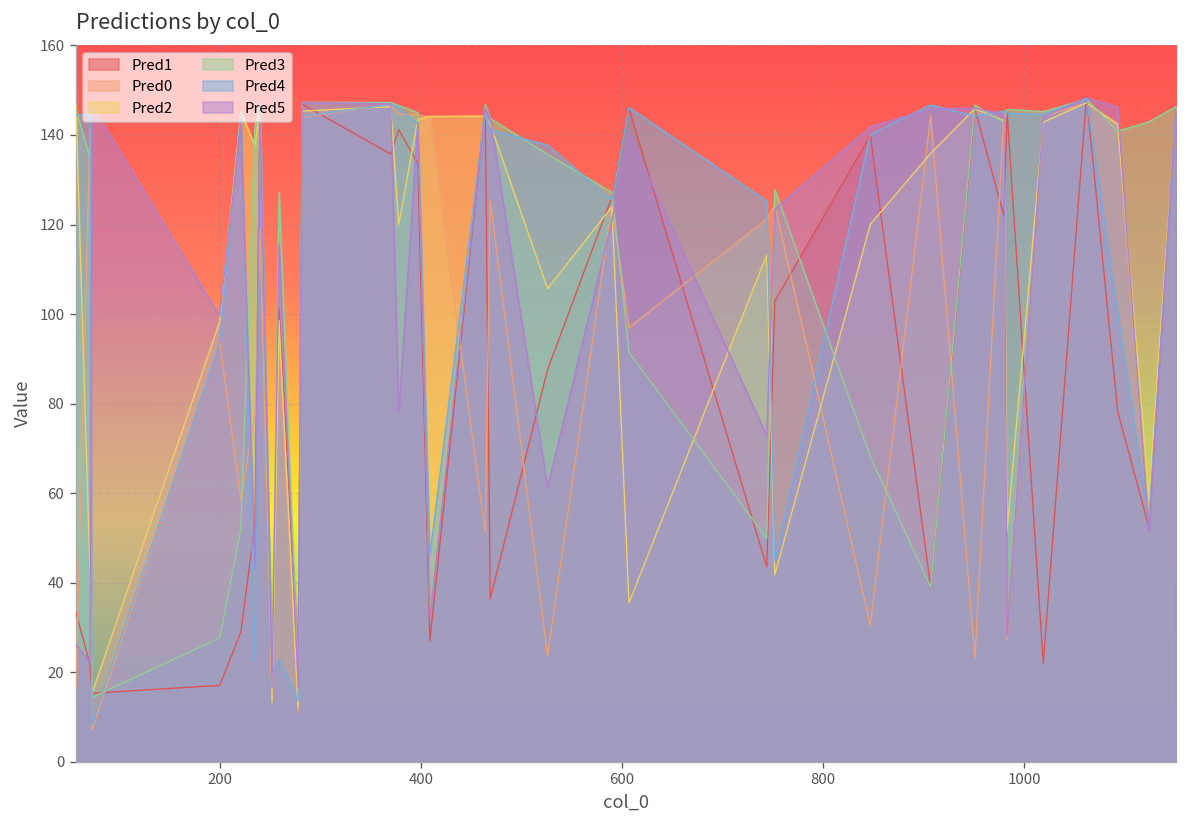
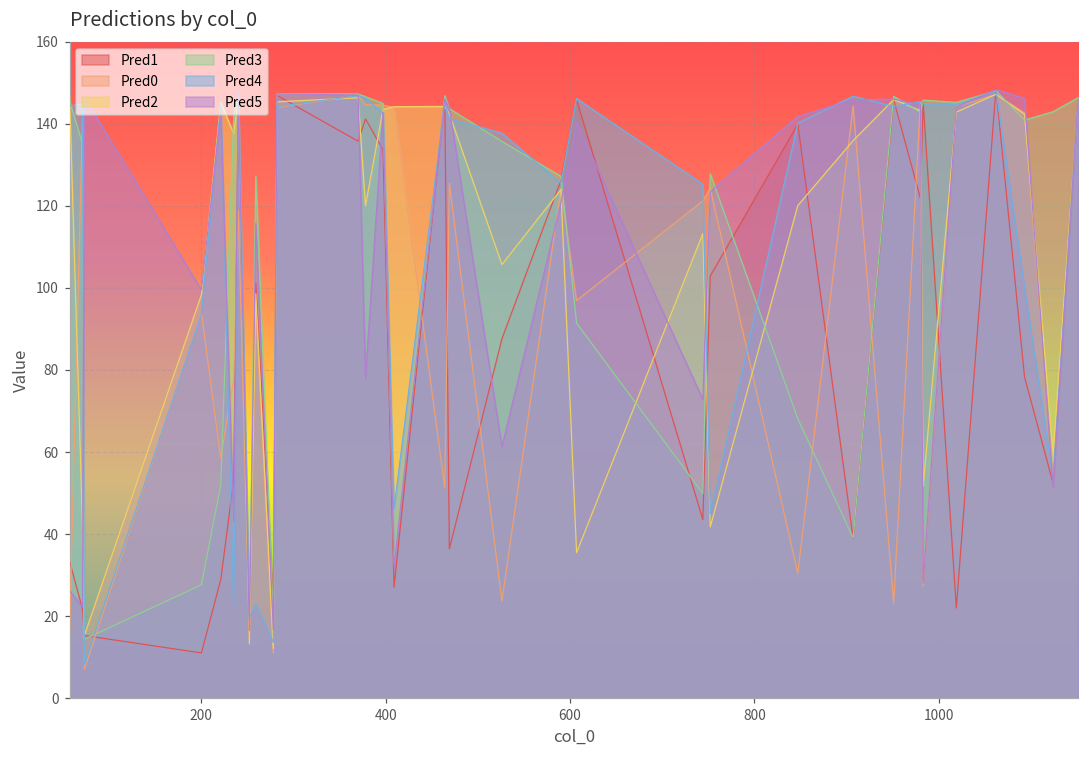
  {
    "Pred1": {
-     "200": 17
+     "200": 11
    },
    "Pred3": {
      "200": 28
    },
    "Pred5": {
      "200": 100
    }
  }
